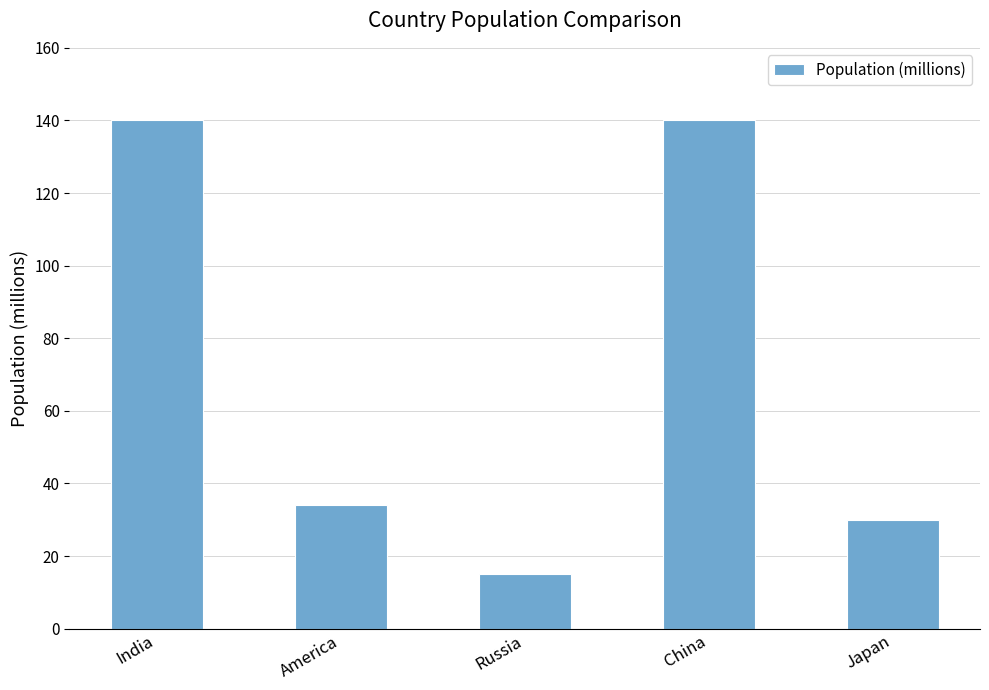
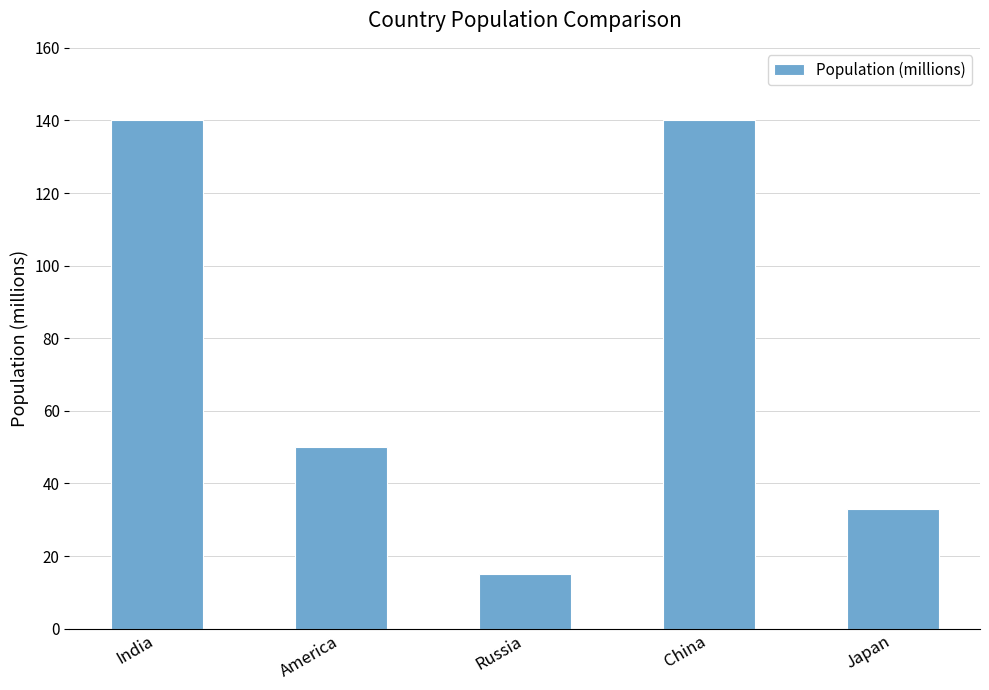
  {
    "India": 140,
-   "America": 34,
+   "America": 50,
    "Russia": 15,
    "China": 140,
-   "Japan": 30
+   "Japan": 33
  }
